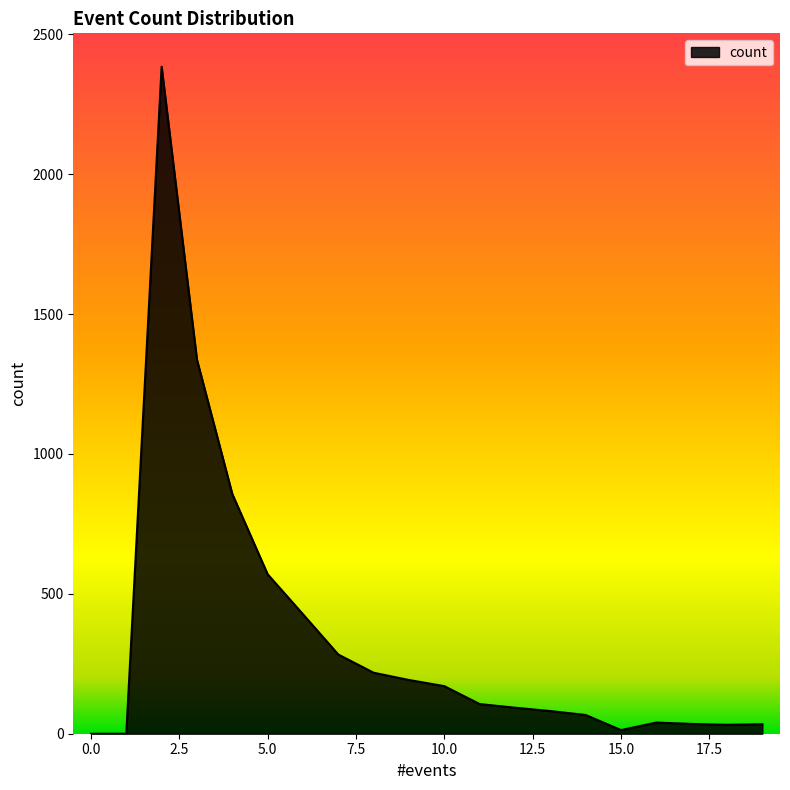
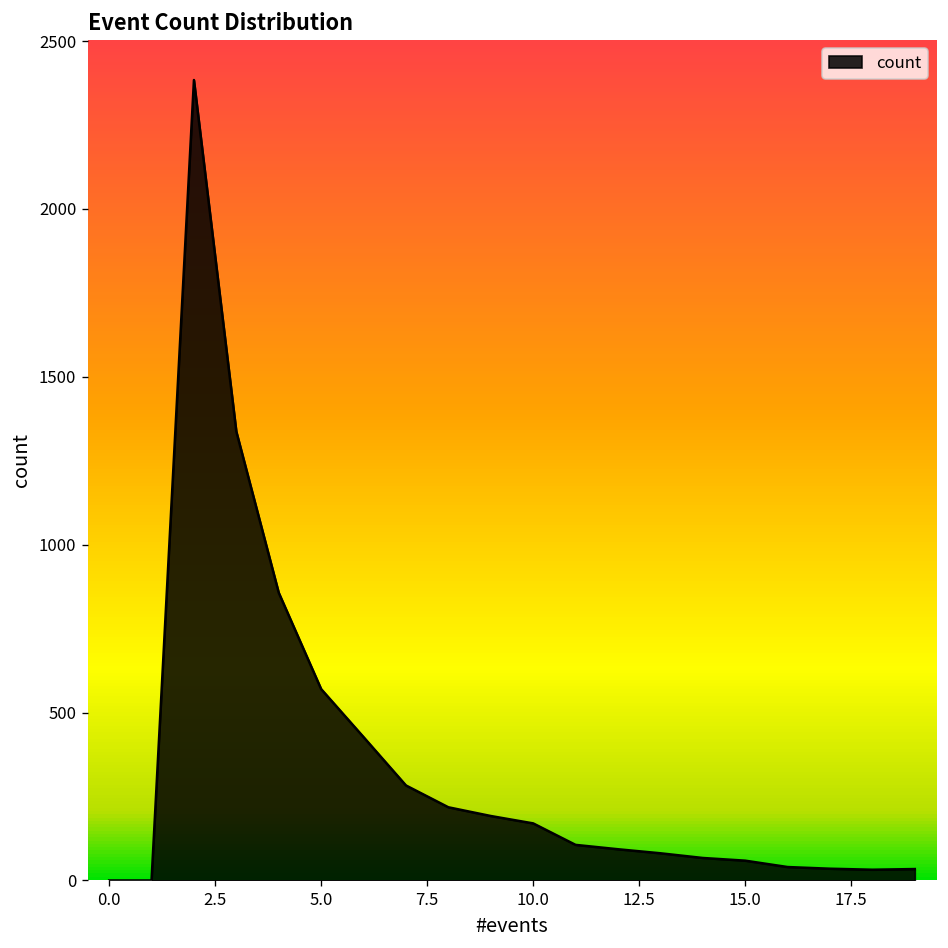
  {
    "0.0": 0,
    "5.0": 570,
    "10.0": 170,
-   "15.0": 10
+   "15.0": 60
  }
